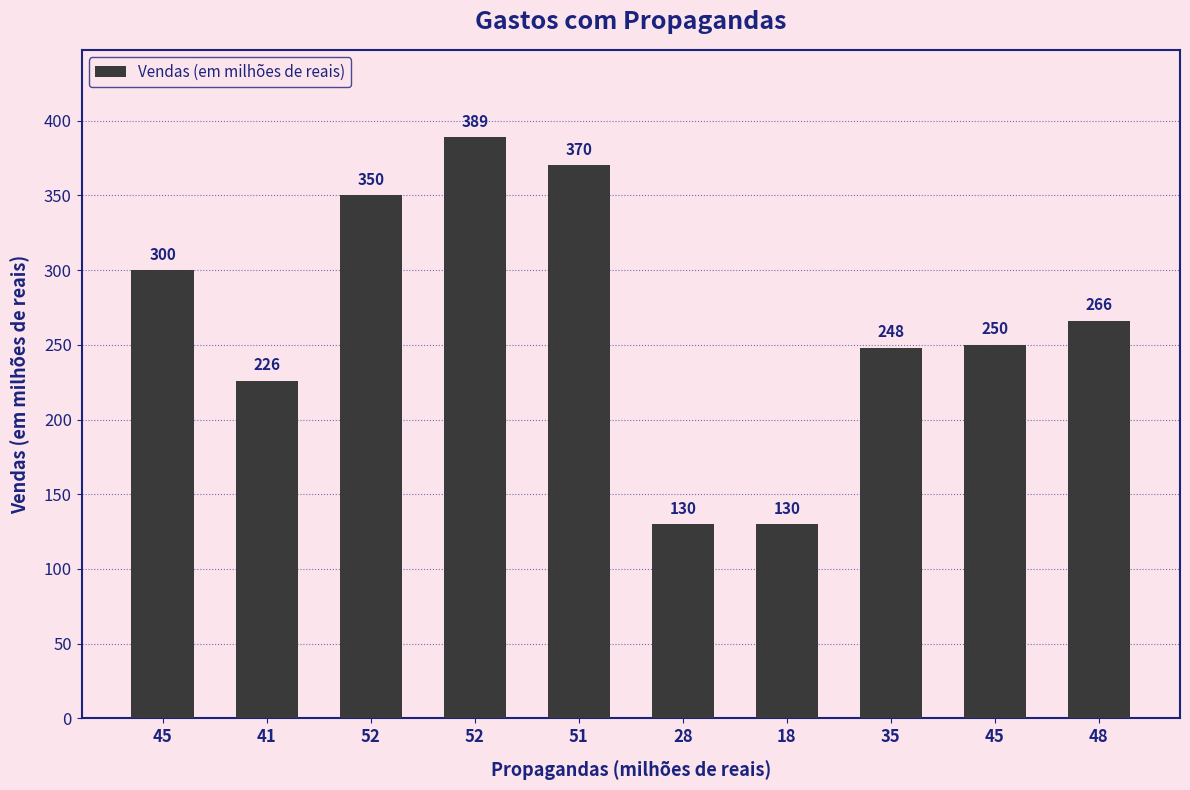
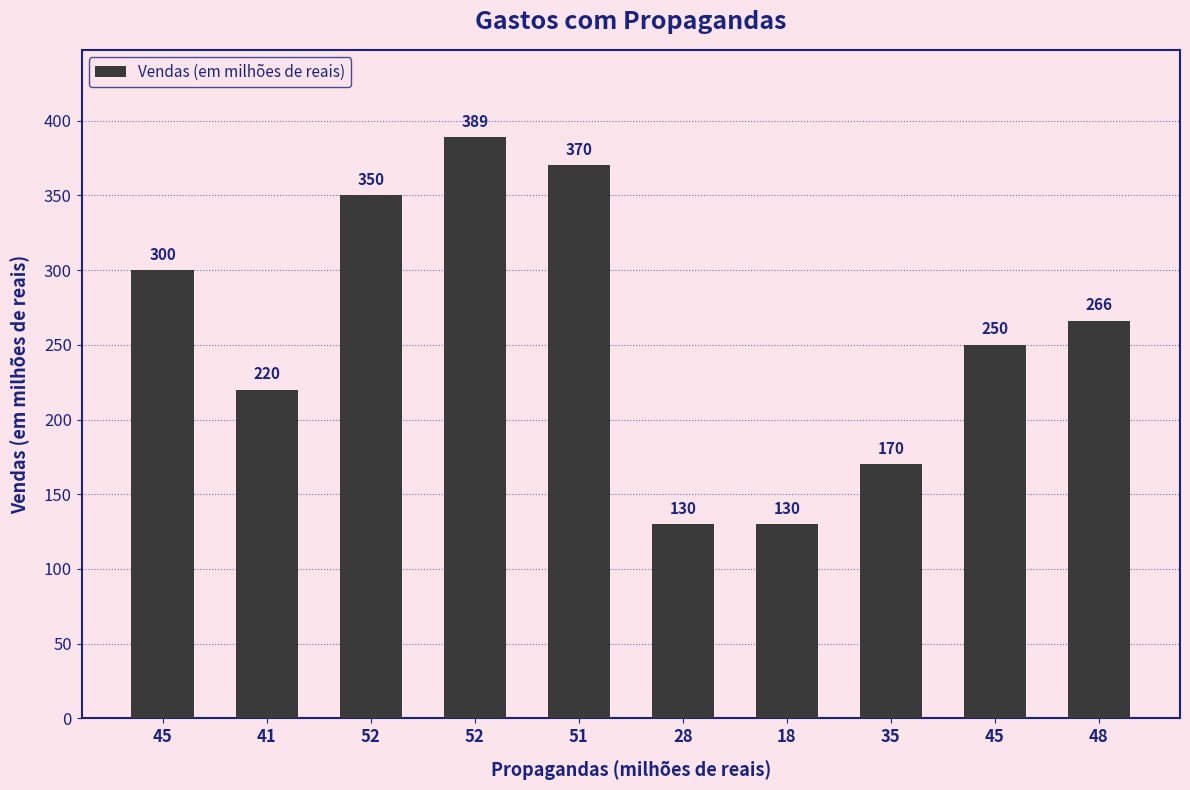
  {
-   "41": 226,
+   "41": 220,
    "51": 370,
    "28": 130,
    "18": 130,
-   "35": 248,
+   "35": 170,
    "48": 266
  }
